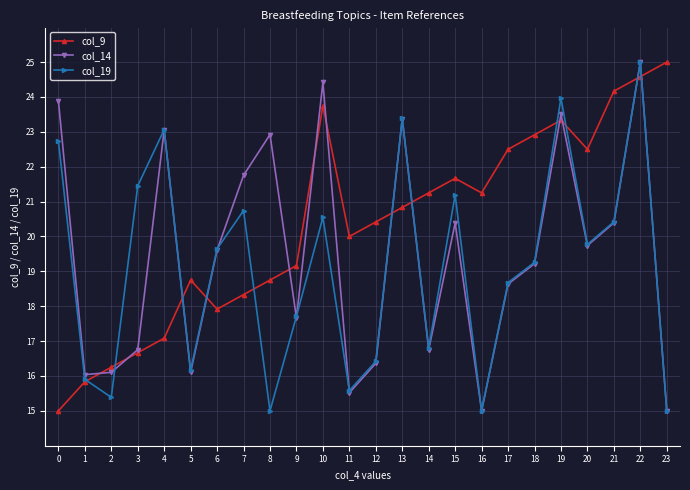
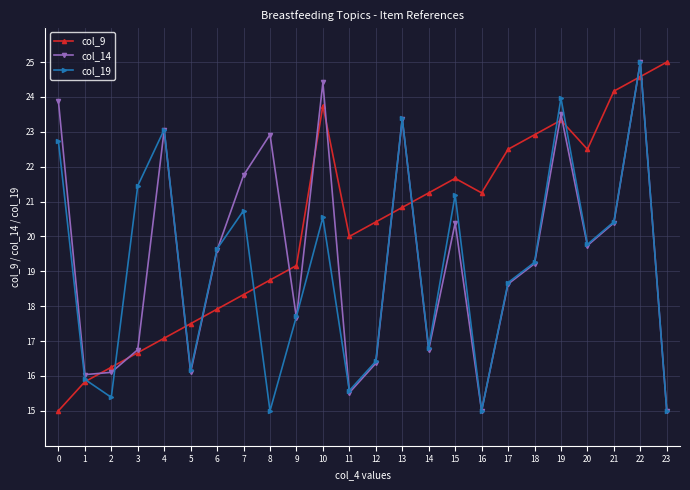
  {
    "col_9": {
      "0": 15.0,
      "2": 16.3,
      "3": 16.7,
      "4": 17.1,
-     "5": 18.8,
+     "5": 17.5,
      "6": 17.9,
      "7": 18.3,
      "8": 18.8,
      "9": 19.2,
      "10": 23.8,
      "11": 20.0,
      "12": 20.4,
      "13": 20.8,
      "14": 21.3,
      "15": 21.7,
      "16": 21.3,
      "17": 22.5,
      "18": 22.9,
      "19": 23.3,
      "20": 22.5,
      "21": 24.2,
      "22": 24.6,
      "23": 25.0
    },
    "col_14": {
      "0": 23.9,
      "1": 16.0,
      "2": 16.1,
      "3": 16.8,
      "7": 21.8,
      "8": 22.9,
      "10": 24.4,
      "15": 20.4,
      "19": 23.5
    },
    "col_19": {
      "0": 22.7,
      "2": 15.4,
      "3": 21.5,
      "7": 20.7,
      "8": 15.0,
      "10": 20.5,
      "15": 21.2,
      "19": 24.0
    }
  }
